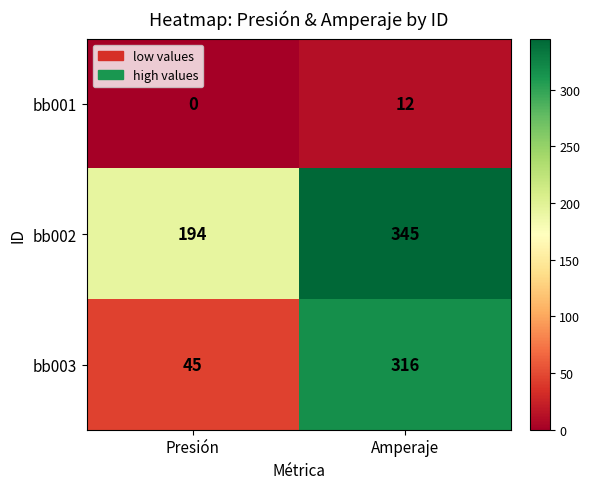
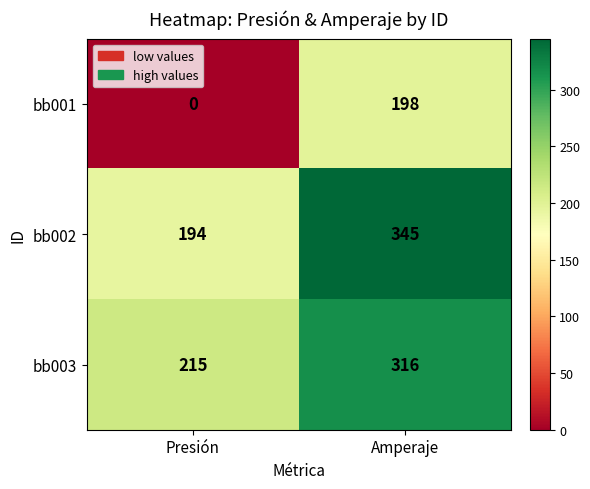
  {
    "bb001": {
      "Presión": 0,
-     "Amperaje": 12
+     "Amperaje": 198
    },
    "bb002": {
      "Presión": 194,
      "Amperaje": 345
    },
    "bb003": {
-     "Presión": 45,
+     "Presión": 215,
      "Amperaje": 316
    }
  }
